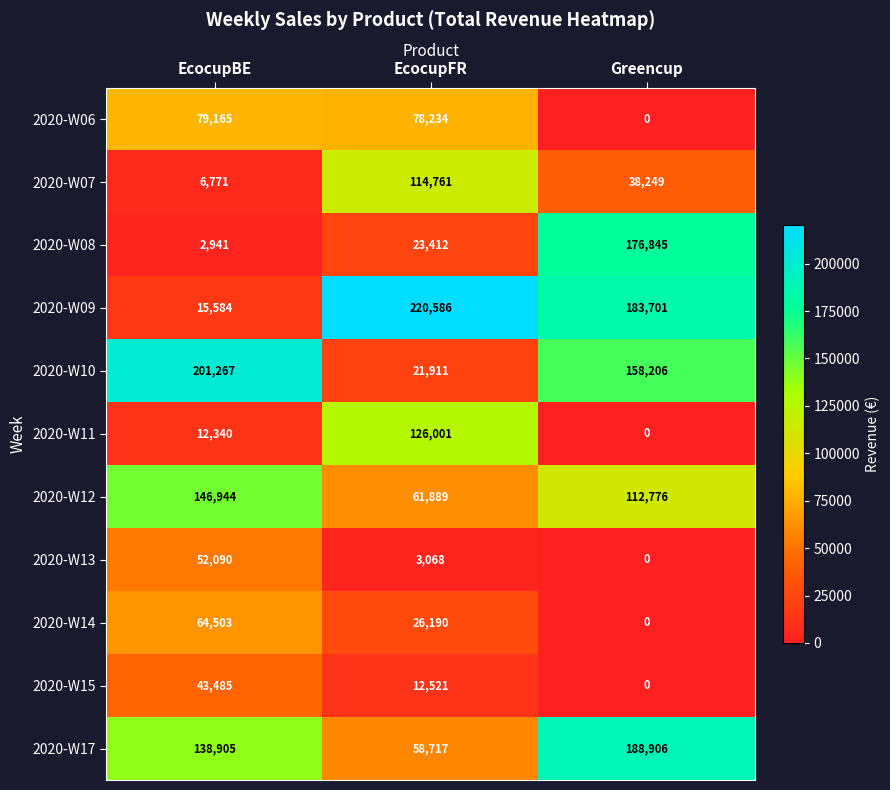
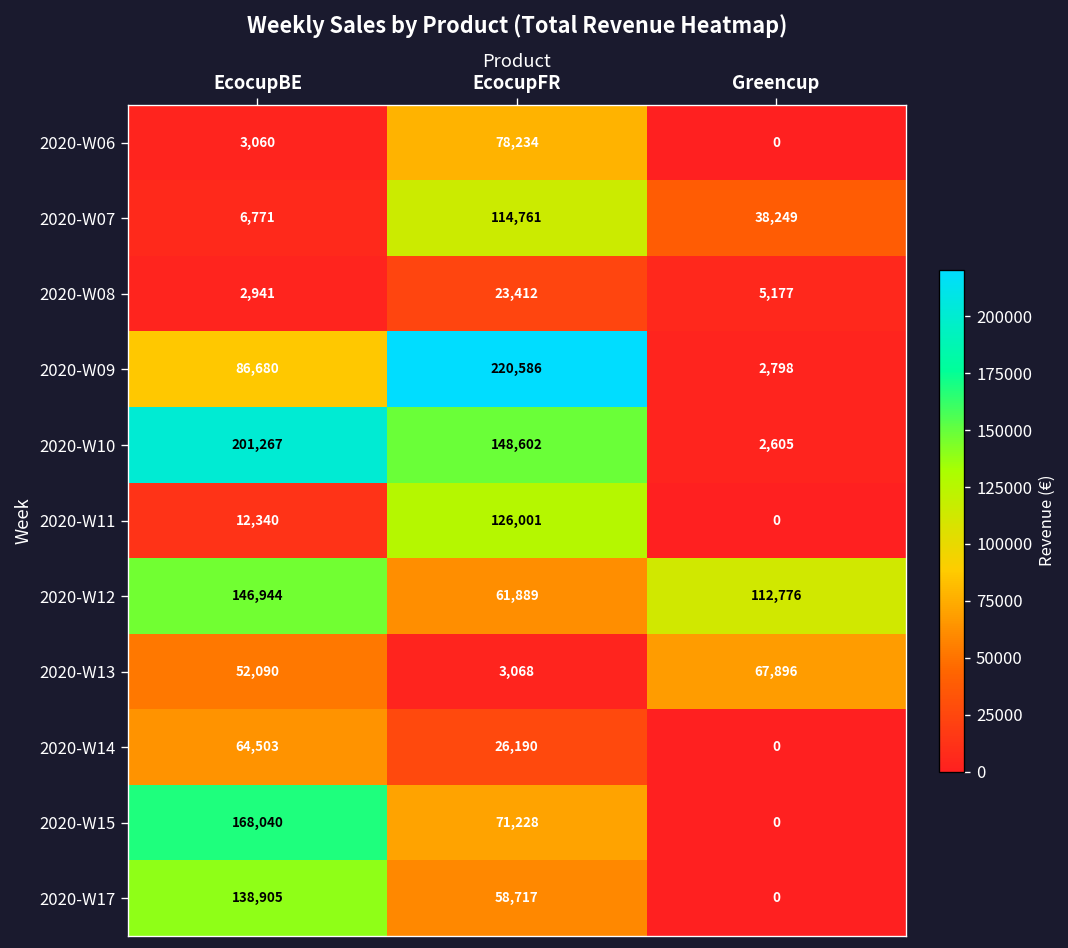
  {
    "2020-W06": {
-     "EcocupBE": "79,165",
+     "EcocupBE": "3,060",
      "EcocupFR": "78,234",
      "Greencup": "0"
    },
    "2020-W07": {
      "EcocupBE": "6,771",
      "EcocupFR": "114,761",
      "Greencup": "38,249"
    },
    "2020-W08": {
      "EcocupBE": "2,941",
      "EcocupFR": "23,412",
-     "Greencup": "176,845"
+     "Greencup": "5,177"
    },
    "2020-W09": {
-     "EcocupBE": "15,584",
+     "EcocupBE": "86,680",
      "EcocupFR": "220,586",
-     "Greencup": "183,701"
+     "Greencup": "2,798"
    },
    "2020-W10": {
      "EcocupBE": "201,267",
-     "EcocupFR": "21,911",
-     "Greencup": "158,206"
+     "EcocupFR": "148,602",
+     "Greencup": "2,605"
    },
    "2020-W11": {
      "EcocupBE": "12,340",
      "EcocupFR": "126,001",
      "Greencup": "0"
    },
    "2020-W12": {
      "EcocupBE": "146,944",
      "EcocupFR": "61,889",
      "Greencup": "112,776"
    },
    "2020-W13": {
      "EcocupBE": "52,090",
      "EcocupFR": "3,068",
-     "Greencup": "0"
+     "Greencup": "67,896"
    },
    "2020-W14": {
      "EcocupBE": "64,503",
      "EcocupFR": "26,190",
      "Greencup": "0"
    },
    "2020-W15": {
-     "EcocupBE": "43,485",
-     "EcocupFR": "12,521",
+     "EcocupBE": "168,040",
+     "EcocupFR": "71,228",
      "Greencup": "0"
    },
    "2020-W17": {
      "EcocupBE": "138,905",
      "EcocupFR": "58,717",
-     "Greencup": "188,906"
+     "Greencup": "0"
    }
  }
